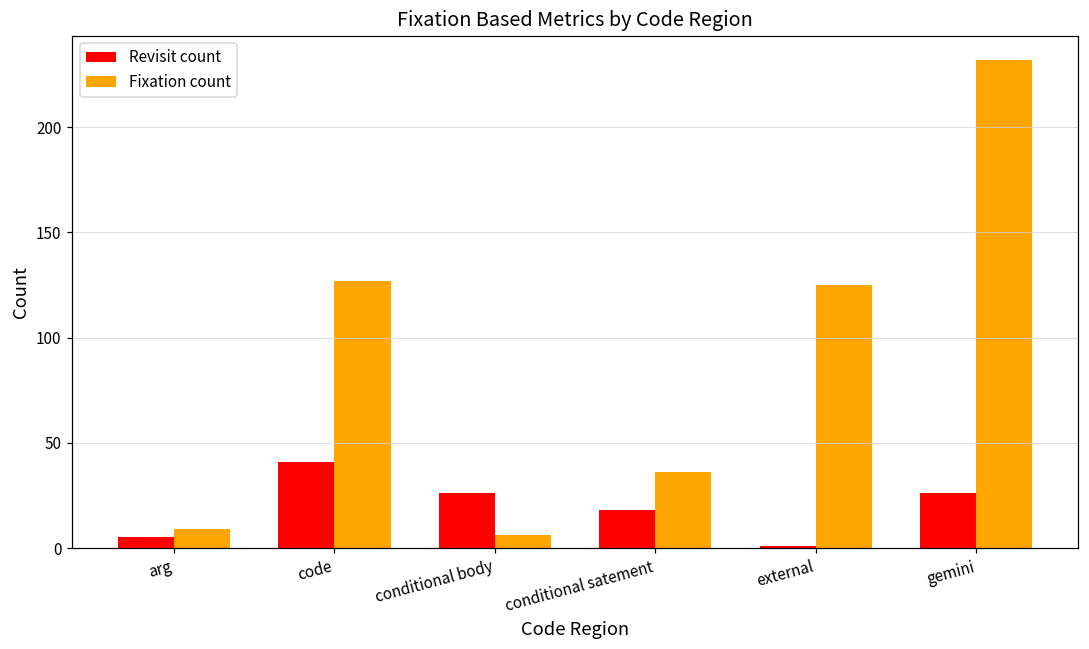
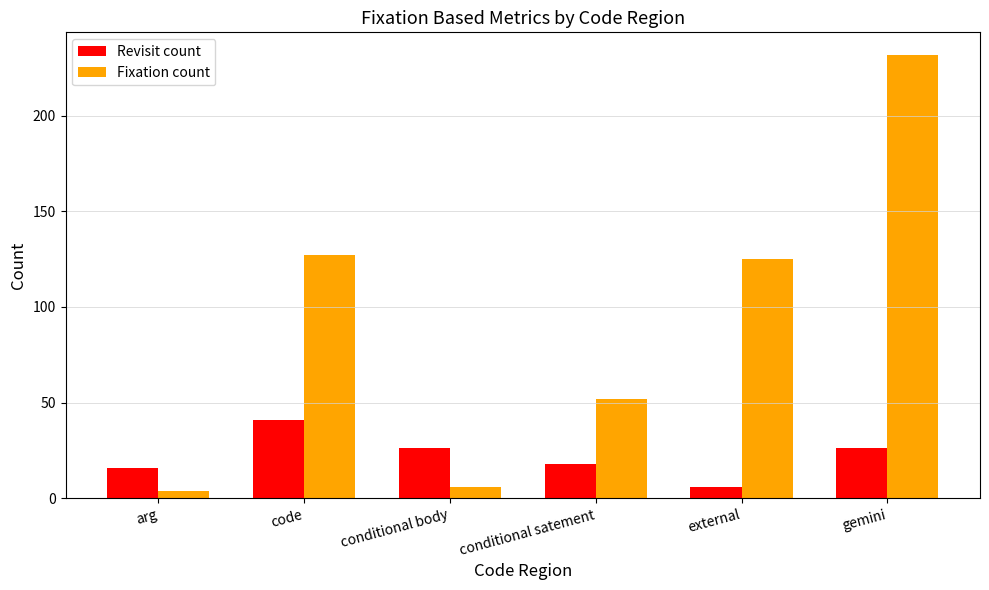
  {
    "Revisit count": {
-     "arg": 5,
+     "arg": 16,
      "code": 41,
      "conditional body": 26,
      "conditional satement": 18,
-     "external": 1,
+     "external": 6,
      "gemini": 26
    },
    "Fixation count": {
-     "arg": 9,
+     "arg": 4,
      "code": 127,
      "conditional body": 6,
-     "conditional satement": 36,
+     "conditional satement": 52,
      "external": 125,
      "gemini": 232
    }
  }
